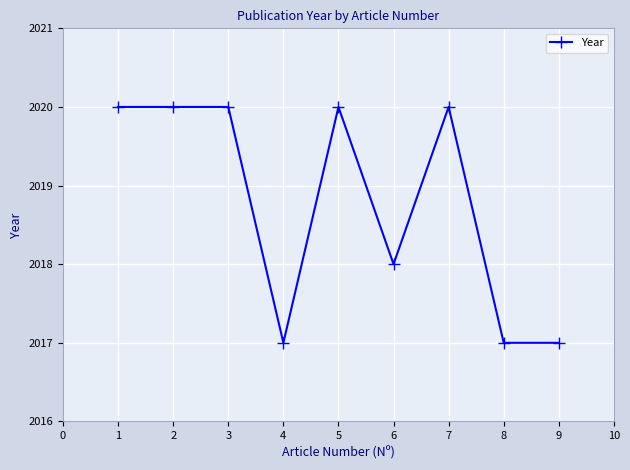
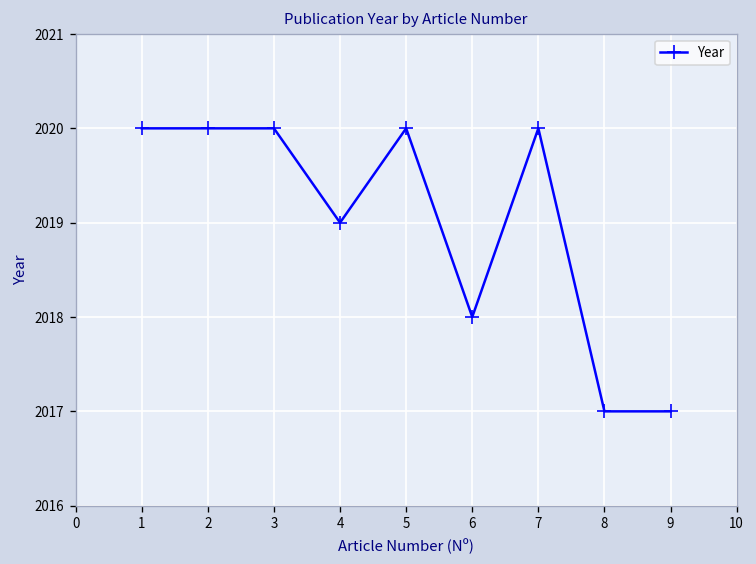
  {
    "1": 2020,
    "2": 2020,
    "3": 2020,
-   "4": 2017,
+   "4": 2019,
    "5": 2020,
    "6": 2018,
    "7": 2020,
    "8": 2017,
    "9": 2017
  }
